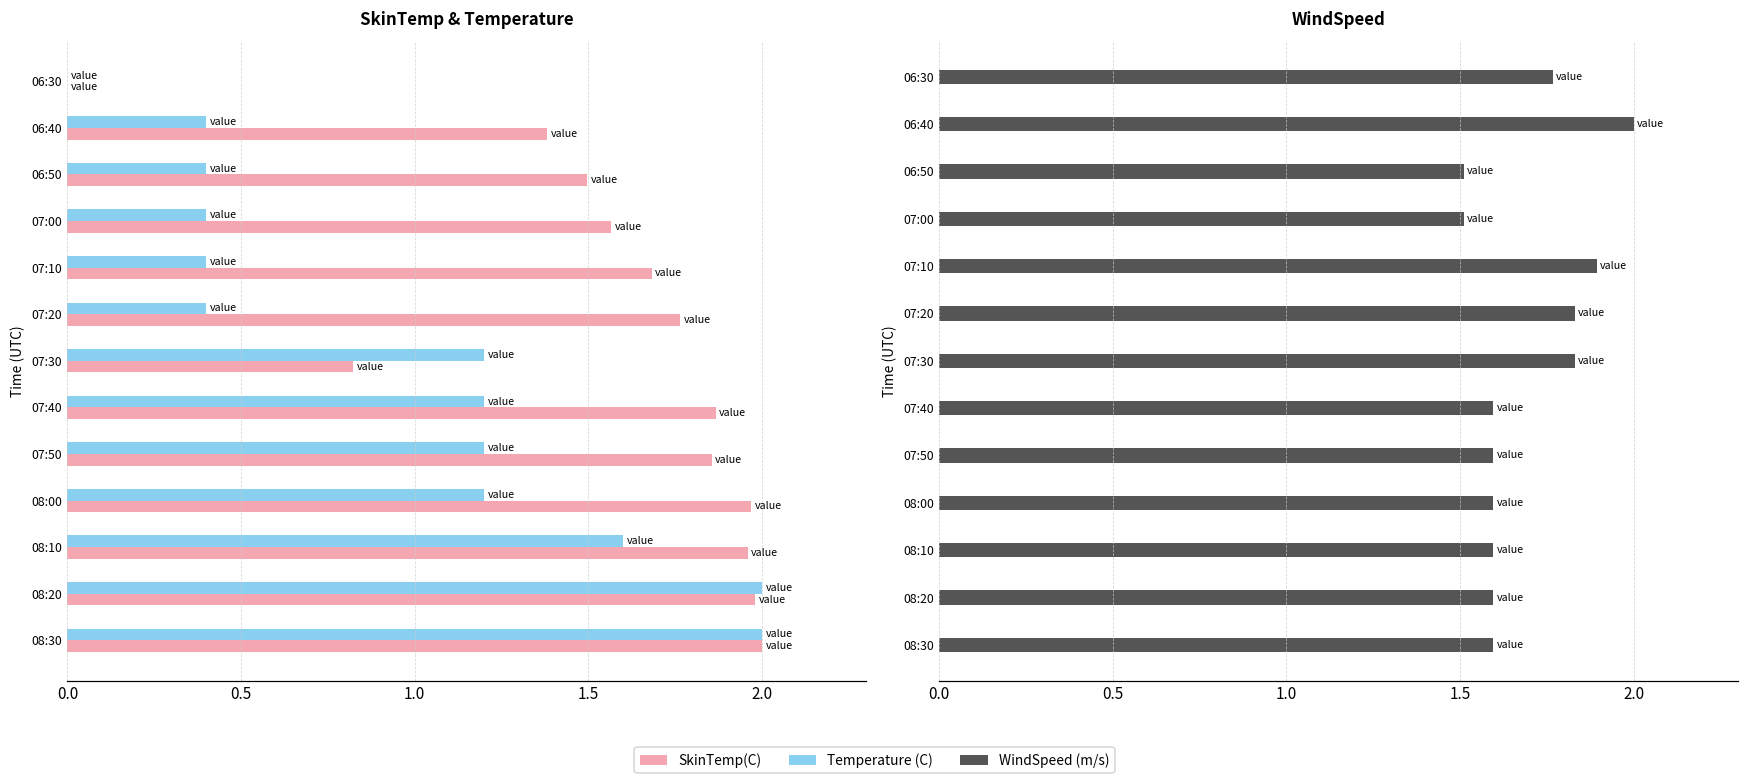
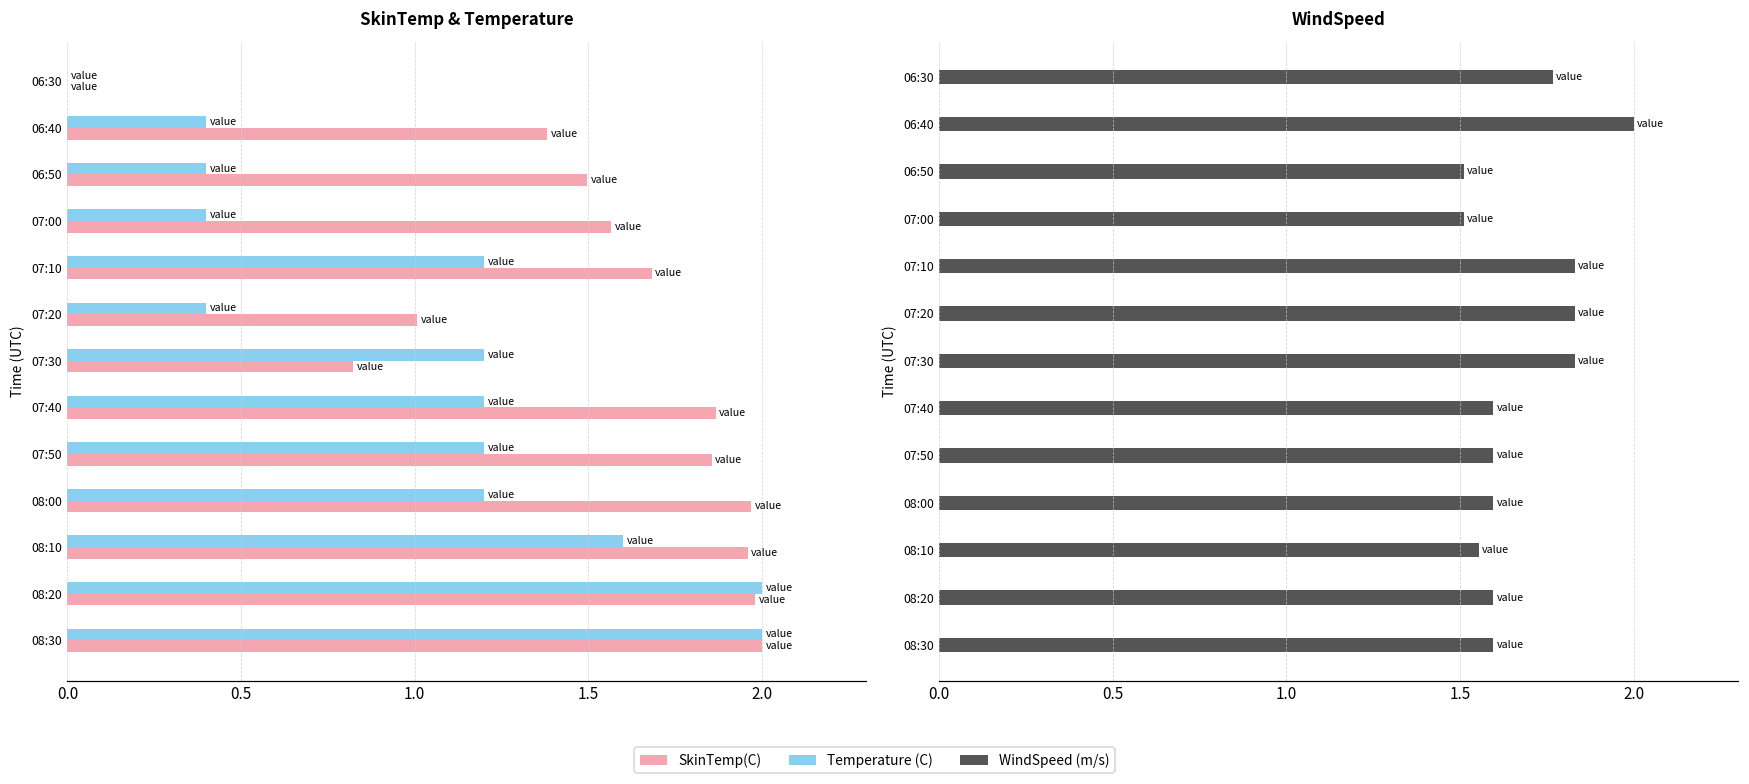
  {
    "SkinTemp & Temperature": {
      "SkinTemp(C)": {
        "06:30": 0.00,
        "06:40": 1.38,
        "06:50": 1.50,
        "07:00": 1.57,
        "07:10": 1.68,
-       "07:20": 1.76,
+       "07:20": 1.01,
        "07:30": 0.82,
        "07:40": 1.87,
        "07:50": 1.85,
        "08:00": 1.97,
        "08:10": 1.96,
        "08:20": 1.98,
        "08:30": 2.00
      },
      "Temperature (C)": {
        "06:30": 0.00,
        "06:40": 0.40,
        "06:50": 0.40,
        "07:00": 0.40,
-       "07:10": 0.40,
+       "07:10": 1.20,
        "07:20": 0.40,
        "07:30": 1.20,
        "07:40": 1.20,
        "07:50": 1.20,
        "08:00": 1.20,
        "08:10": 1.60,
        "08:20": 2.00,
        "08:30": 2.00
      }
    },
    "WindSpeed": {
      "06:30": 1.77,
      "06:40": 2.00,
      "06:50": 1.51,
      "07:00": 1.51,
-     "07:10": 1.89,
+     "07:10": 1.83,
      "07:20": 1.83,
      "07:30": 1.83,
      "07:40": 1.60,
      "07:50": 1.60,
      "08:00": 1.60,
-     "08:10": 1.60,
+     "08:10": 1.55,
      "08:20": 1.60,
      "08:30": 1.60
    }
  }
